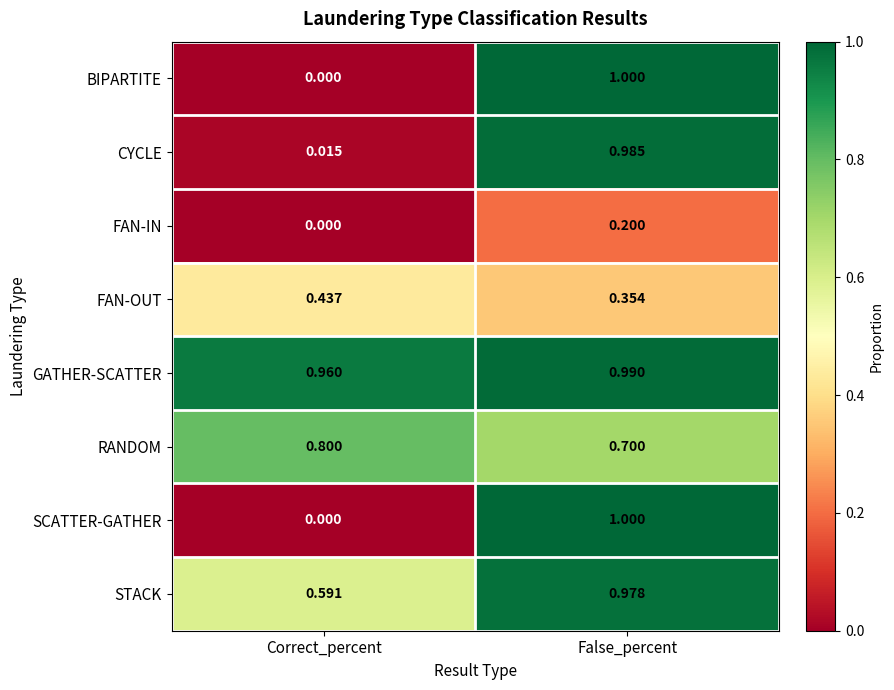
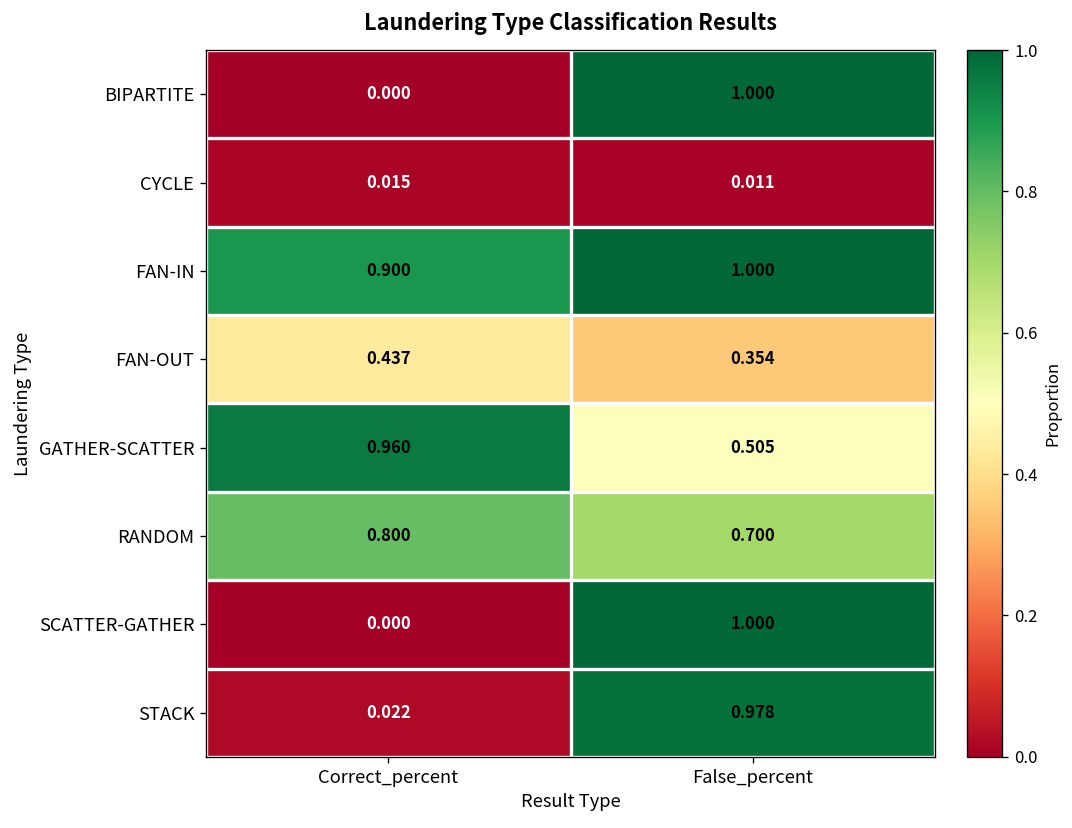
  {
    "BIPARTITE": {
      "Correct_percent": 0.000,
      "False_percent": 1.000
    },
    "CYCLE": {
      "Correct_percent": 0.015,
-     "False_percent": 0.985
+     "False_percent": 0.011
    },
    "FAN-IN": {
-     "Correct_percent": 0.000,
-     "False_percent": 0.200
+     "Correct_percent": 0.900,
+     "False_percent": 1.000
    },
    "FAN-OUT": {
      "Correct_percent": 0.437,
      "False_percent": 0.354
    },
    "GATHER-SCATTER": {
      "Correct_percent": 0.960,
-     "False_percent": 0.990
+     "False_percent": 0.505
    },
    "RANDOM": {
      "Correct_percent": 0.800,
      "False_percent": 0.700
    },
    "SCATTER-GATHER": {
      "Correct_percent": 0.000,
      "False_percent": 1.000
    },
    "STACK": {
-     "Correct_percent": 0.591,
+     "Correct_percent": 0.022,
      "False_percent": 0.978
    }
  }
